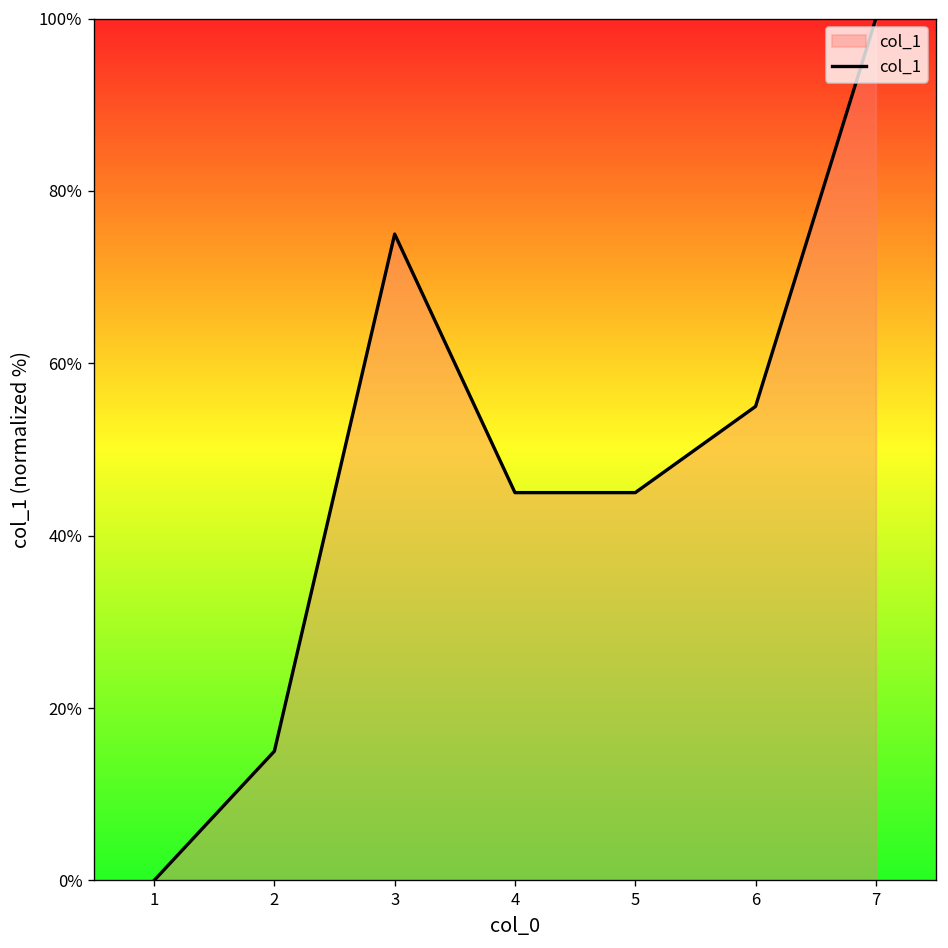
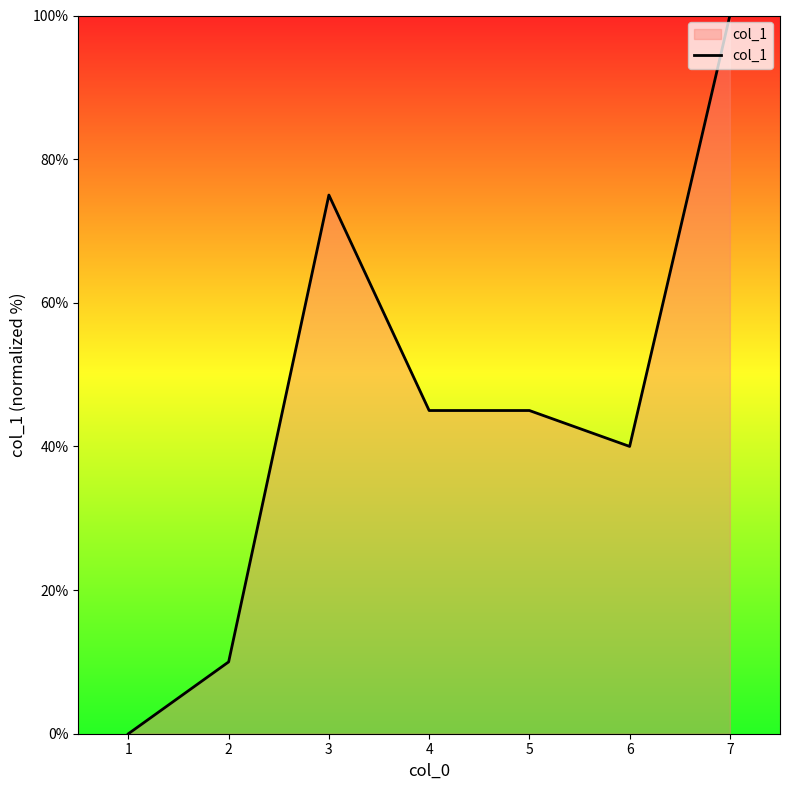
  {
    "1": "0%",
-   "2": "15%",
+   "2": "10%",
    "3": "75%",
    "4": "45%",
    "5": "45%",
-   "6": "55%",
+   "6": "40%",
    "7": "100%"
  }
